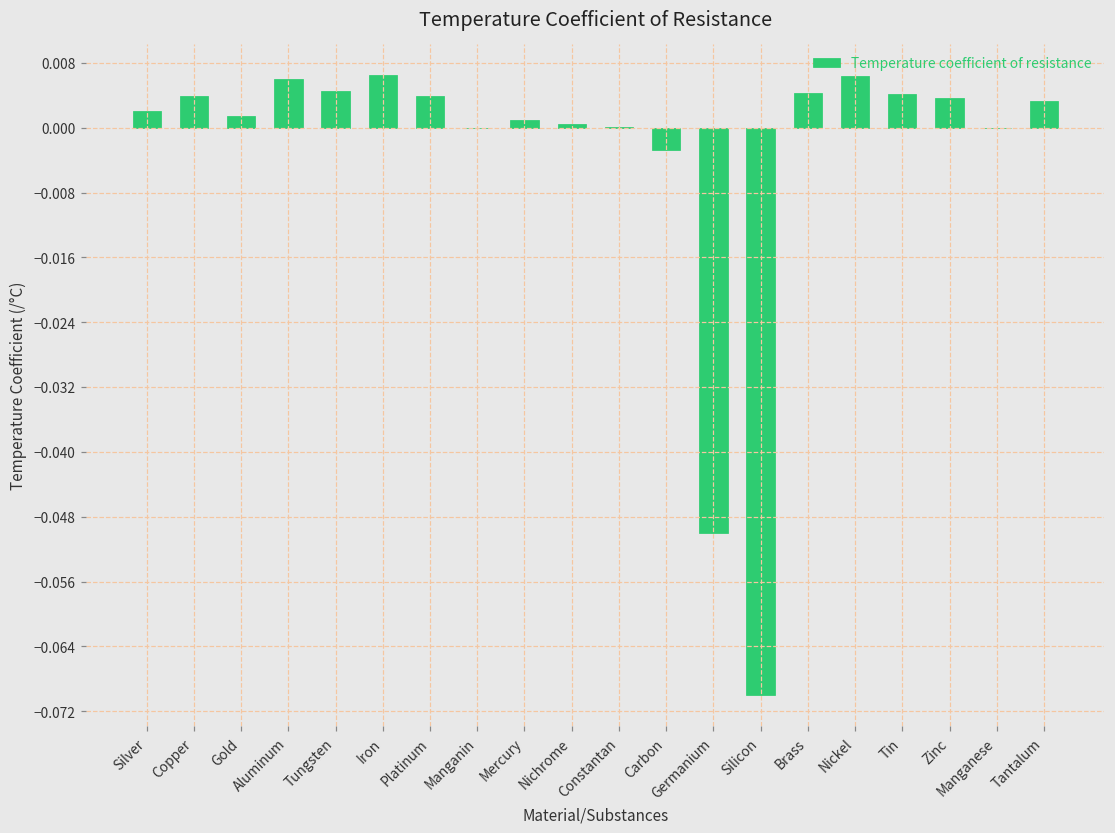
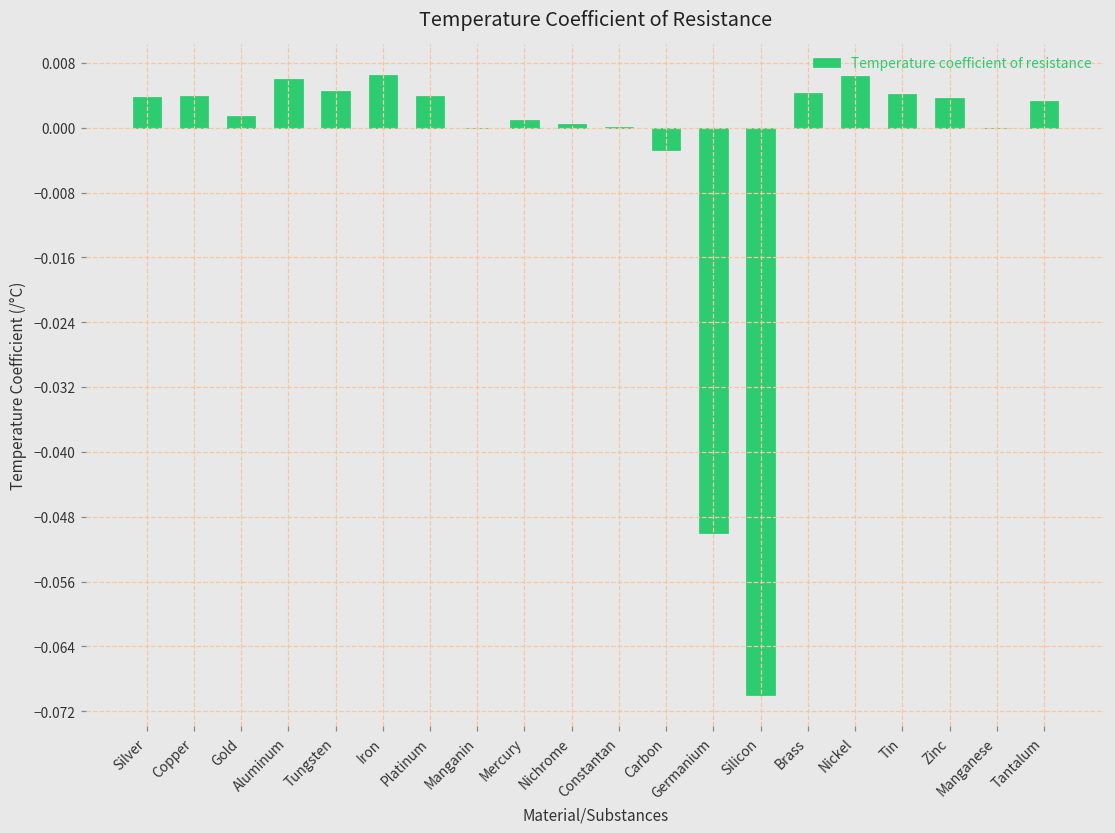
  {
-   "Silver": 0.002,
+   "Silver": 0.004,
    "Copper": 0.004,
    "Gold": 0.001,
    "Aluminum": 0.006,
    "Tungsten": 0.005,
    "Iron": 0.007,
    "Platinum": 0.004,
    "Mercury": 0.001,
    "Nichrome": 0.000,
    "Carbon": -0.003,
    "Germanium": -0.050,
    "Silicon": -0.070,
    "Brass": 0.004,
    "Nickel": 0.006,
    "Tin": 0.004,
    "Zinc": 0.004,
    "Tantalum": 0.003
  }
